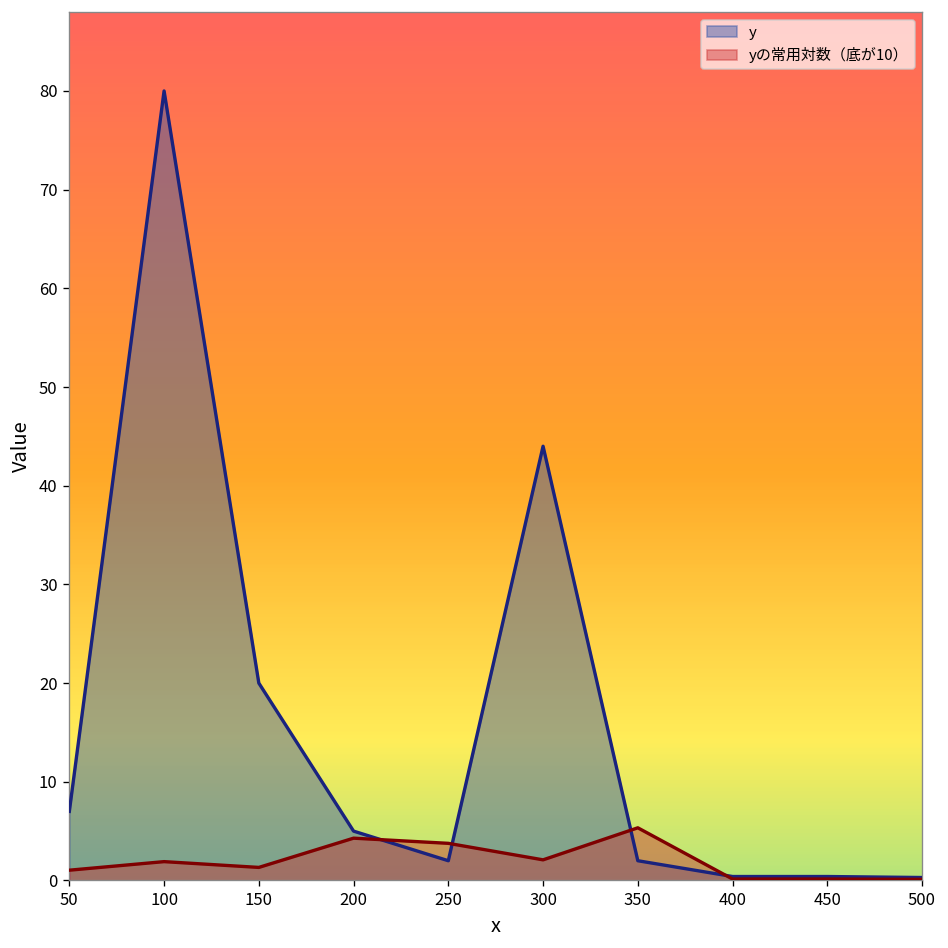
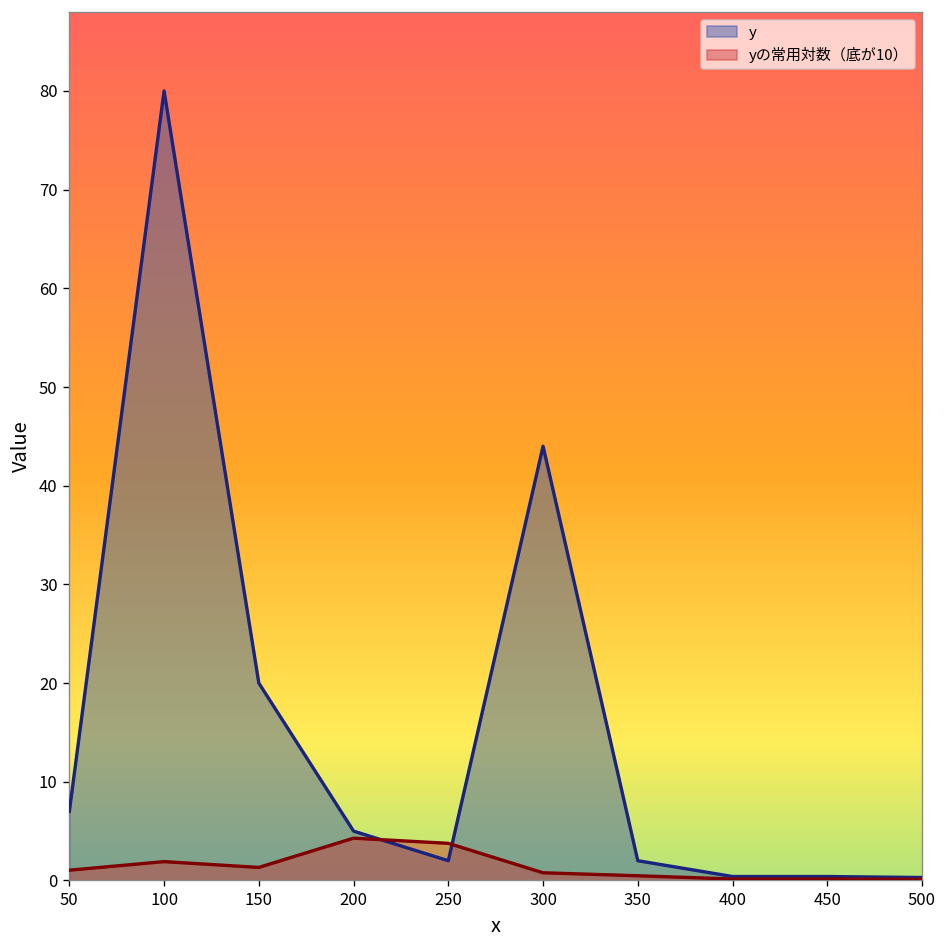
  {
    "y": {
      "50": 7,
      "100": 80,
      "150": 20,
      "200": 5,
      "250": 2,
      "300": 44,
      "350": 2
    },
    "yの常用対数（底が10）": {
      "50": 1,
      "100": 2,
      "150": 1,
      "200": 4,
      "250": 4,
-     "300": 2,
-     "350": 5
+     "300": 1,
+     "350": 0
    }
  }
